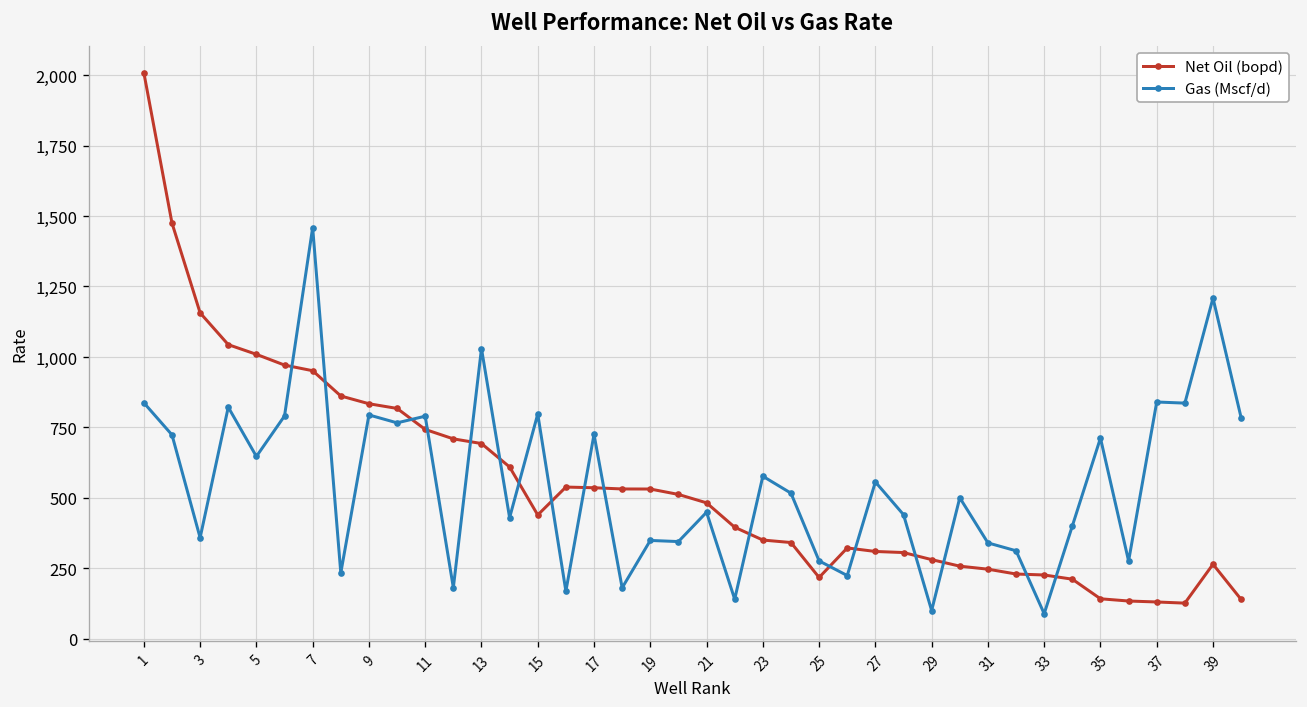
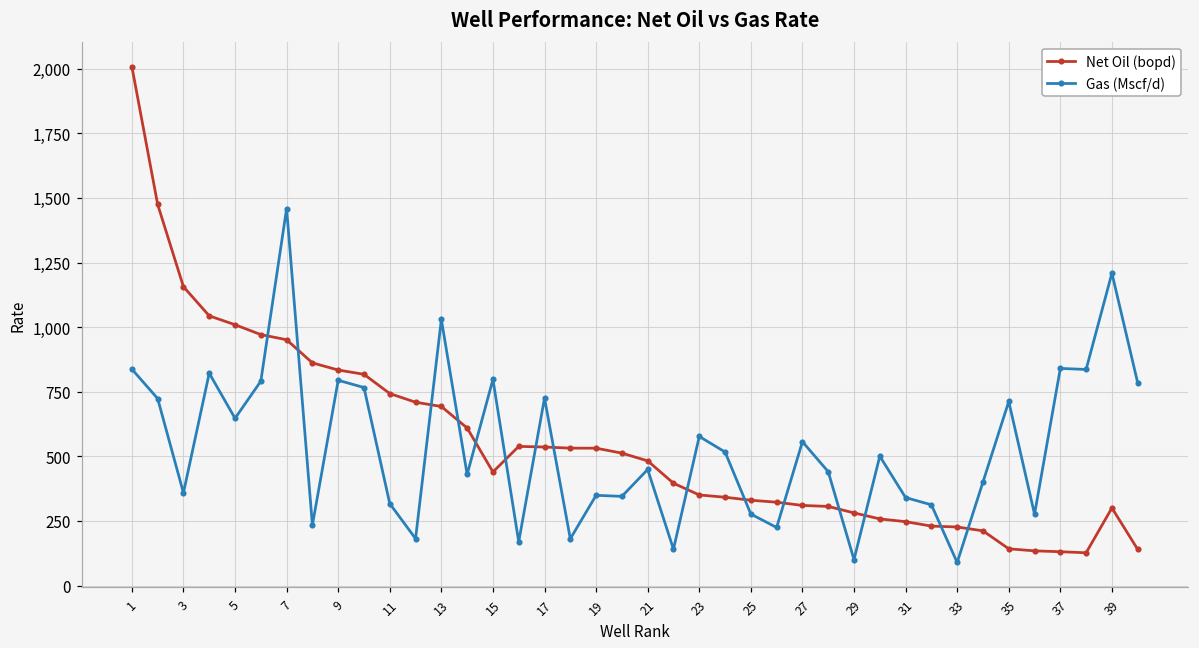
  {
    "Net Oil (bopd)": {
      "1": "2,010",
      "3": "1,160",
      "5": "1,010",
      "7": "950",
      "9": "830",
      "11": "740",
      "13": "690",
      "15": "440",
      "17": "540",
      "19": "530",
      "21": "480",
      "23": "350",
-     "25": "220",
+     "25": "330",
      "27": "310",
      "29": "280",
      "31": "250",
      "33": "230",
      "35": "140",
      "37": "130",
-     "39": "260"
+     "39": "300"
    },
    "Gas (Mscf/d)": {
      "1": "840",
      "3": "360",
      "5": "650",
      "7": "1,460",
      "9": "790",
-     "11": "790",
+     "11": "320",
      "13": "1,030",
      "15": "800",
      "17": "730",
      "19": "350",
      "21": "450",
      "23": "580",
      "25": "280",
      "27": "560",
      "29": "100",
      "31": "340",
      "33": "90",
      "35": "710",
      "37": "840",
      "39": "1,210"
    }
  }
